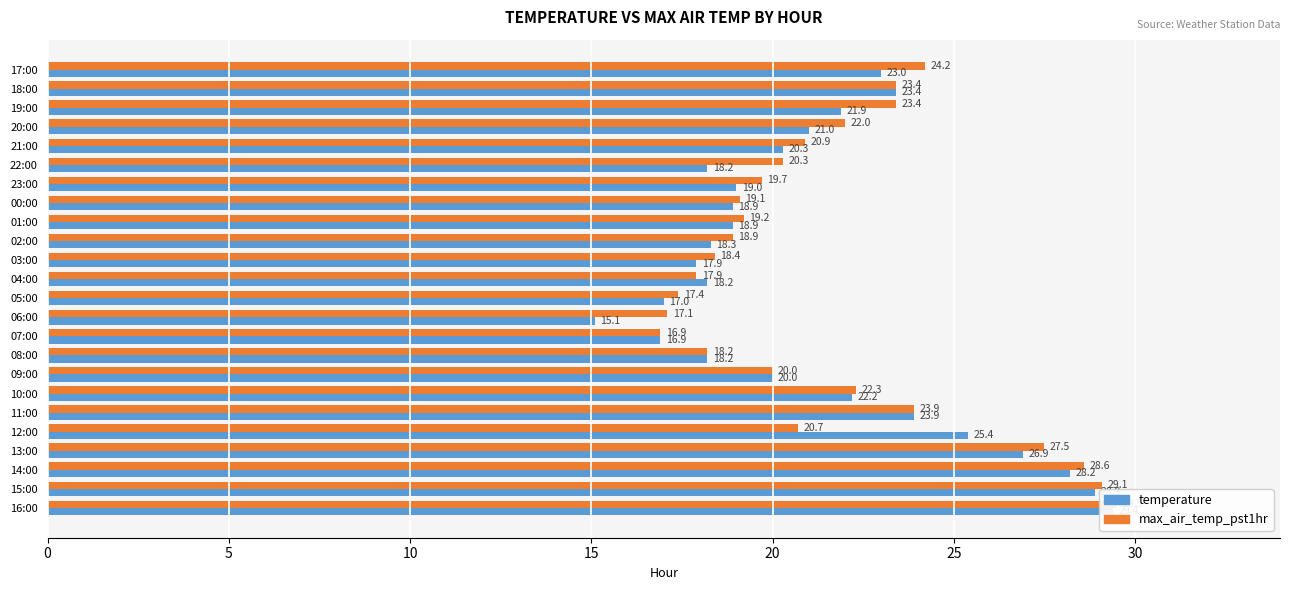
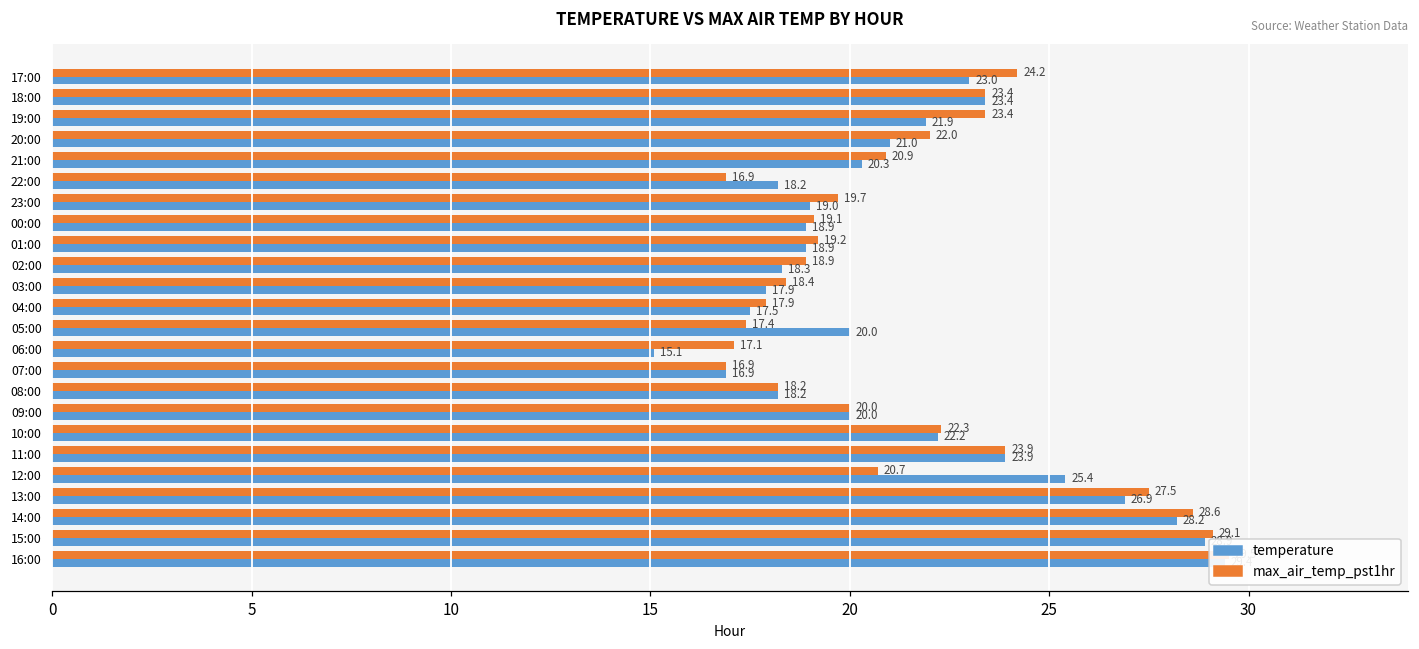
  {
    "temperature": {
      "17:00": 23.0,
      "19:00": 21.9,
      "20:00": 21.0,
      "21:00": 20.3,
      "22:00": 18.2,
      "23:00": 19.0,
      "01:00": 18.9,
      "02:00": 18.3,
      "03:00": 17.9,
-     "04:00": 18.2,
-     "05:00": 17.0,
+     "04:00": 17.5,
+     "05:00": 20.0,
      "06:00": 15.1,
      "12:00": 25.4,
      "13:00": 26.9,
      "14:00": 28.2
    },
    "max_air_temp_pst1hr": {
      "17:00": 24.2,
      "19:00": 23.4,
      "20:00": 22.0,
      "21:00": 20.9,
-     "22:00": 20.3,
+     "22:00": 16.9,
      "23:00": 19.7,
      "01:00": 19.2,
      "02:00": 18.9,
      "03:00": 18.4,
      "04:00": 17.9,
      "05:00": 17.4,
      "06:00": 17.1,
      "12:00": 20.7,
      "13:00": 27.5,
      "14:00": 28.6
    }
  }
